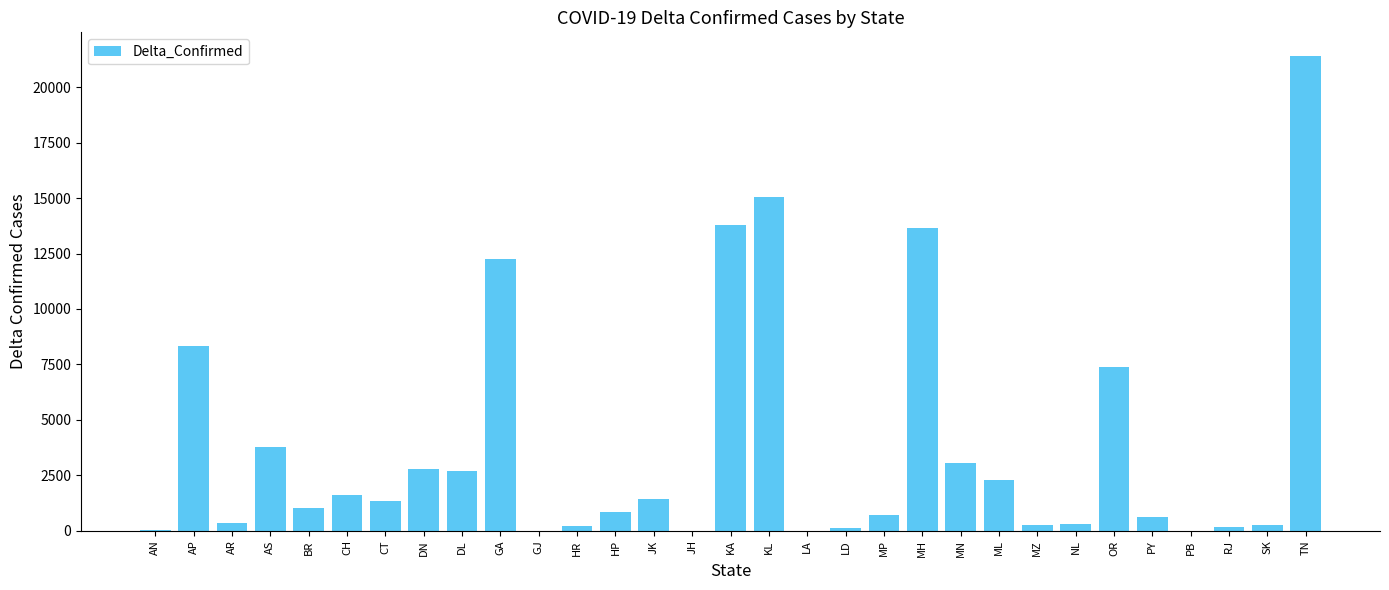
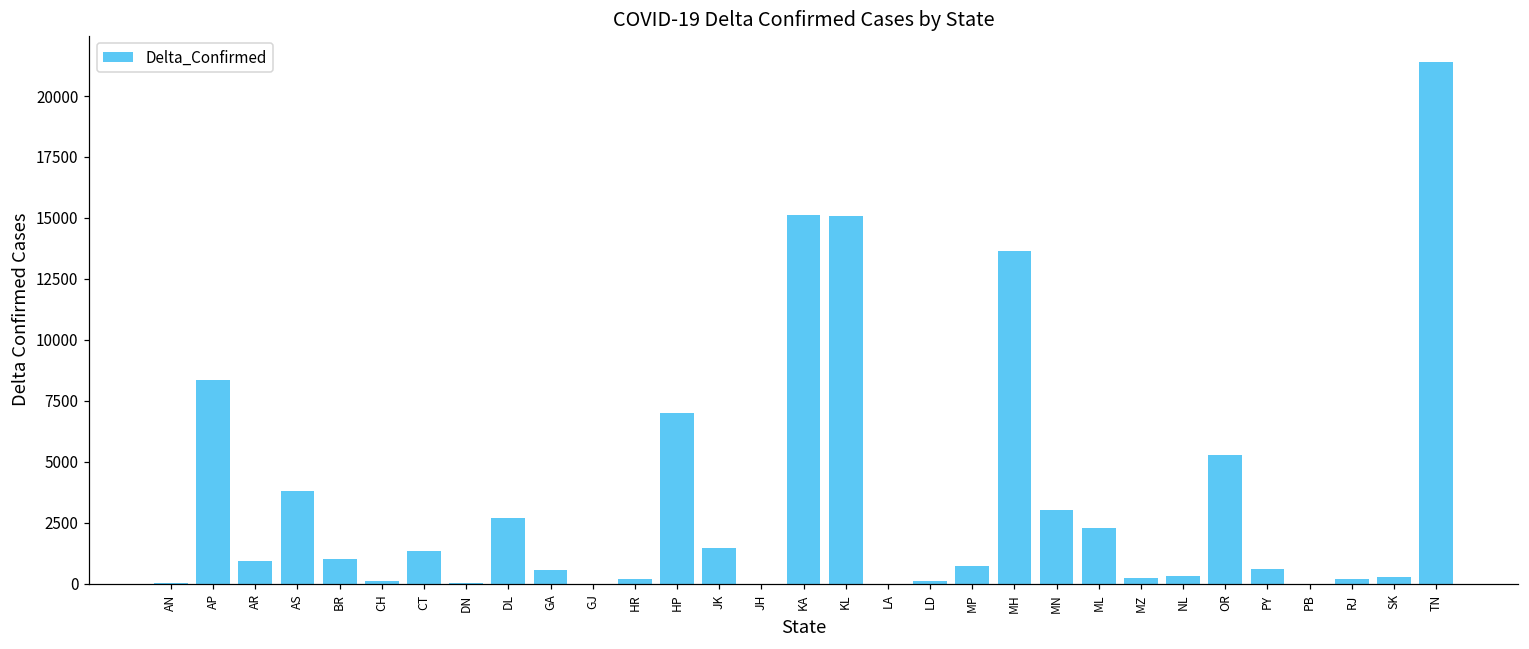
  {
    "AP": 8300,
-   "AR": 300,
+   "AR": 900,
    "AS": 3800,
    "BR": 1000,
-   "CH": 1600,
+   "CH": 100,
    "CT": 1400,
-   "DN": 2800,
+   "DN": 0,
    "DL": 2700,
-   "GA": 12200,
+   "GA": 600,
    "GJ": 0,
    "HR": 200,
-   "HP": 800,
+   "HP": 7000,
    "JK": 1400,
    "JH": 0,
-   "KA": 13800,
+   "KA": 15100,
    "KL": 15100,
    "LA": 0,
    "MP": 700,
    "MH": 13700,
    "MN": 3000,
    "ML": 2300,
    "MZ": 200,
    "NL": 300,
-   "OR": 7400,
+   "OR": 5300,
    "PY": 600,
    "PB": 0,
    "RJ": 200,
    "SK": 300,
    "TN": 21400
  }
